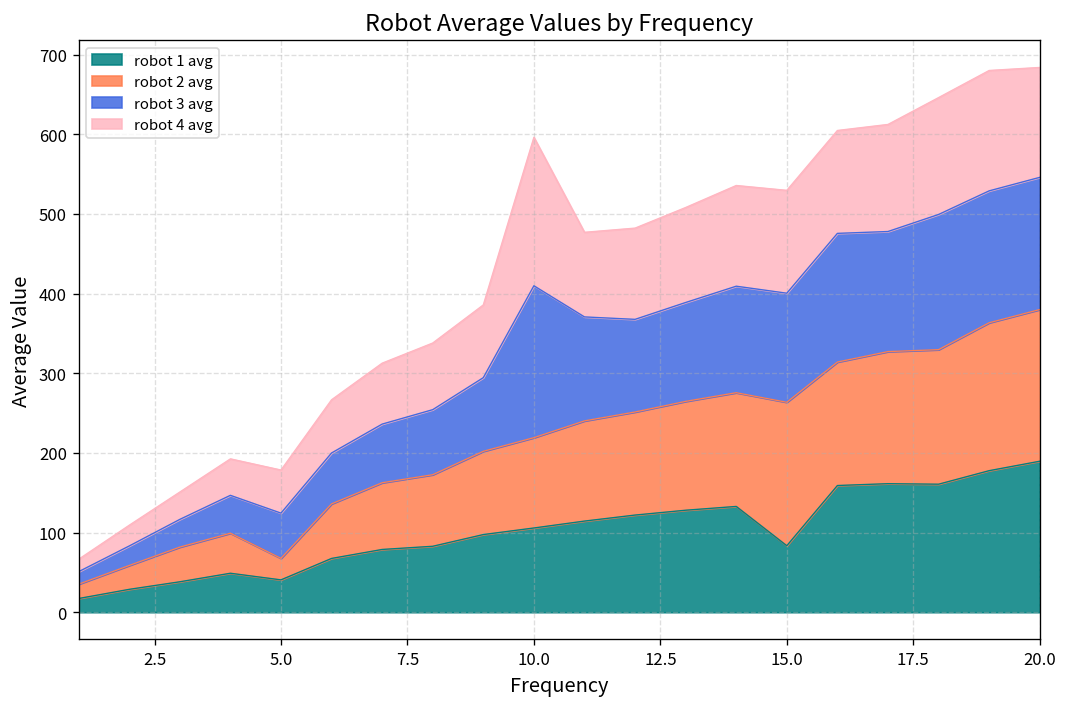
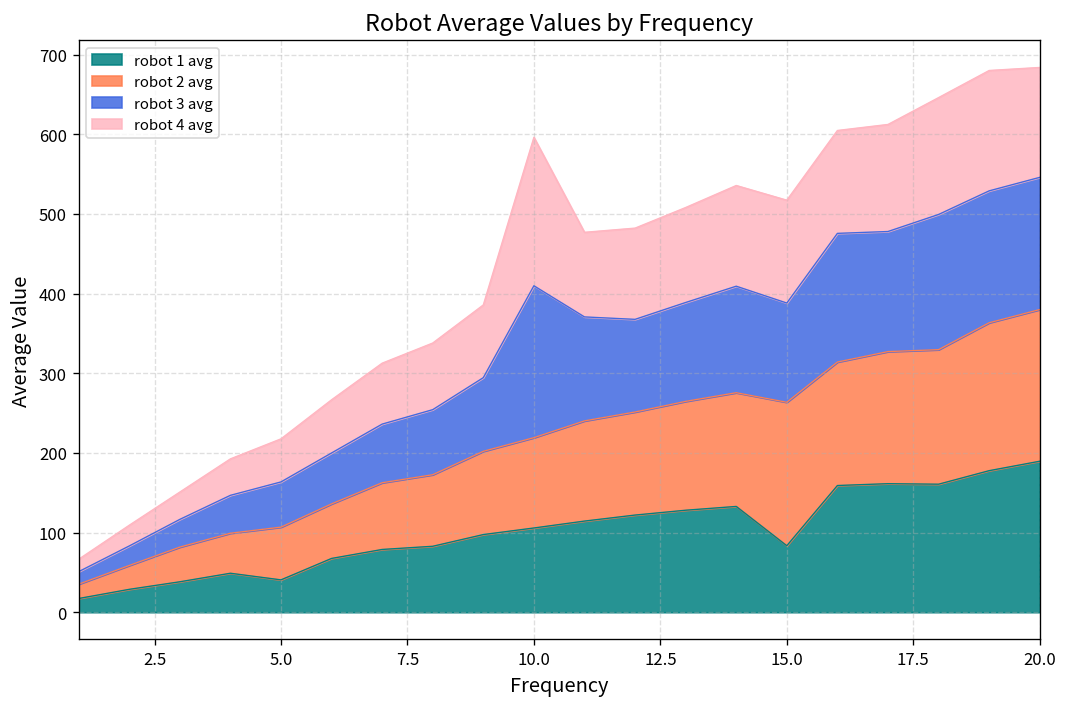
  {
    "robot 1 avg": {
      "5.0": 40,
      "10.0": 110,
      "15.0": 80,
      "20.0": 190
    },
    "robot 2 avg": {
-     "5.0": 30,
+     "5.0": 70,
      "10.0": 110,
      "15.0": 180,
      "20.0": 190
    },
    "robot 3 avg": {
      "5.0": 60,
      "10.0": 190,
-     "15.0": 140,
+     "15.0": 120,
      "20.0": 170
    },
    "robot 4 avg": {
      "5.0": 50,
      "10.0": 190,
      "15.0": 130,
      "20.0": 140
    }
  }
